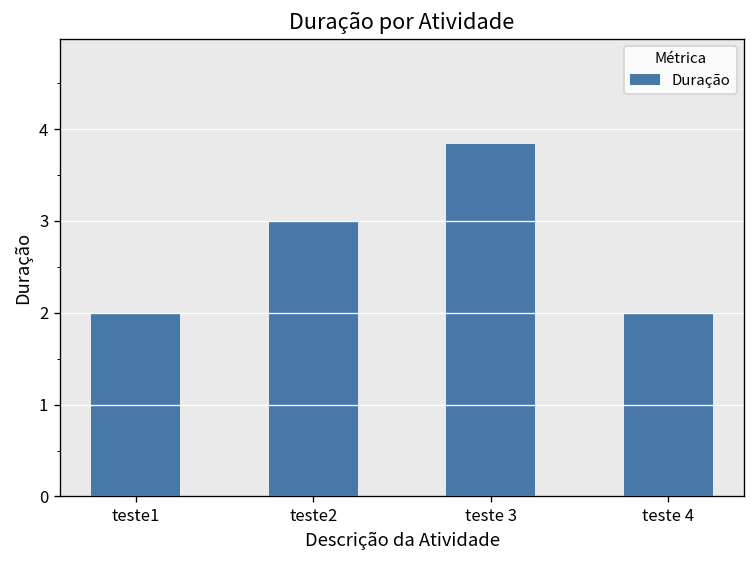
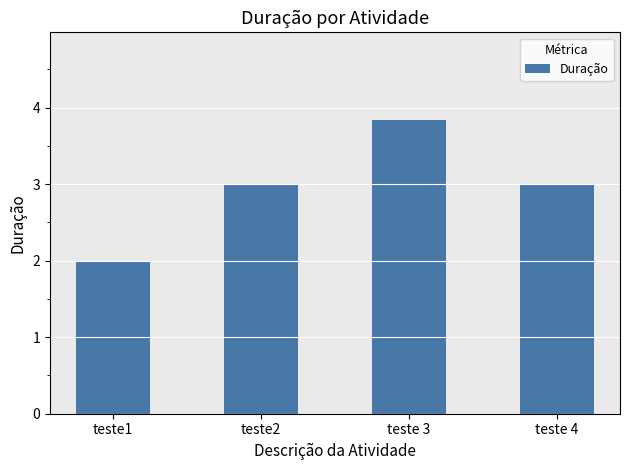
  {
    "teste1": 2,
    "teste2": 3,
    "teste 3": 3.8,
-   "teste 4": 2
+   "teste 4": 3
  }
